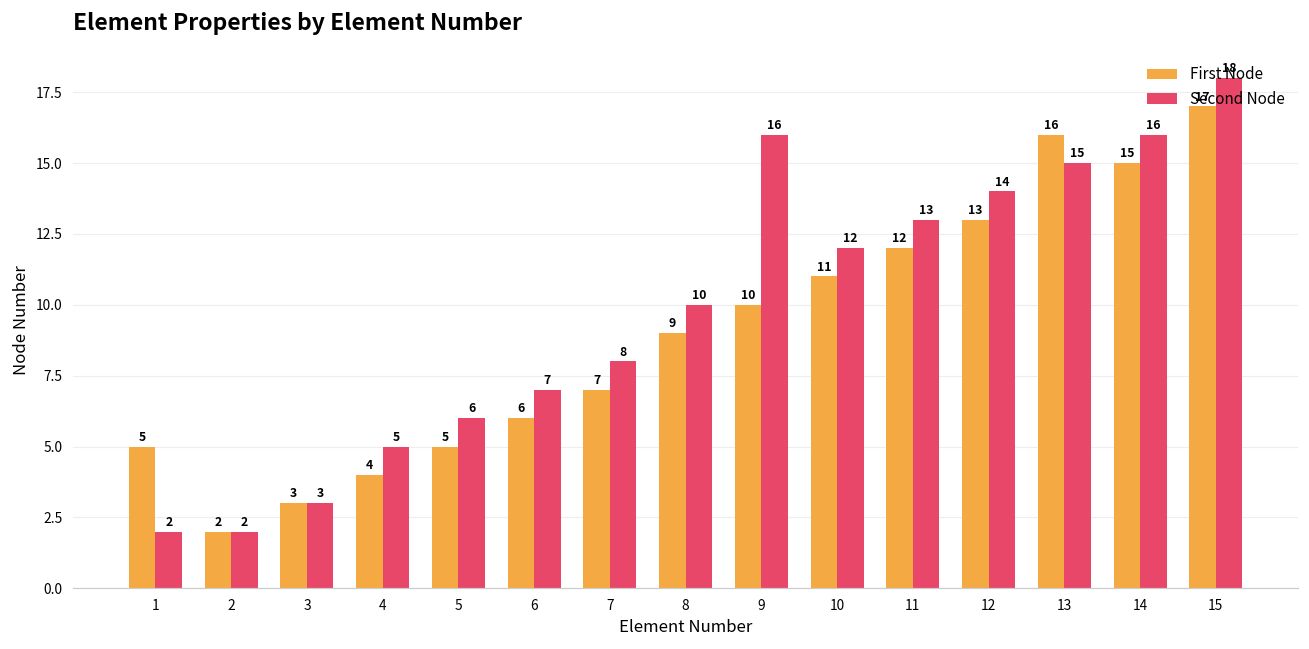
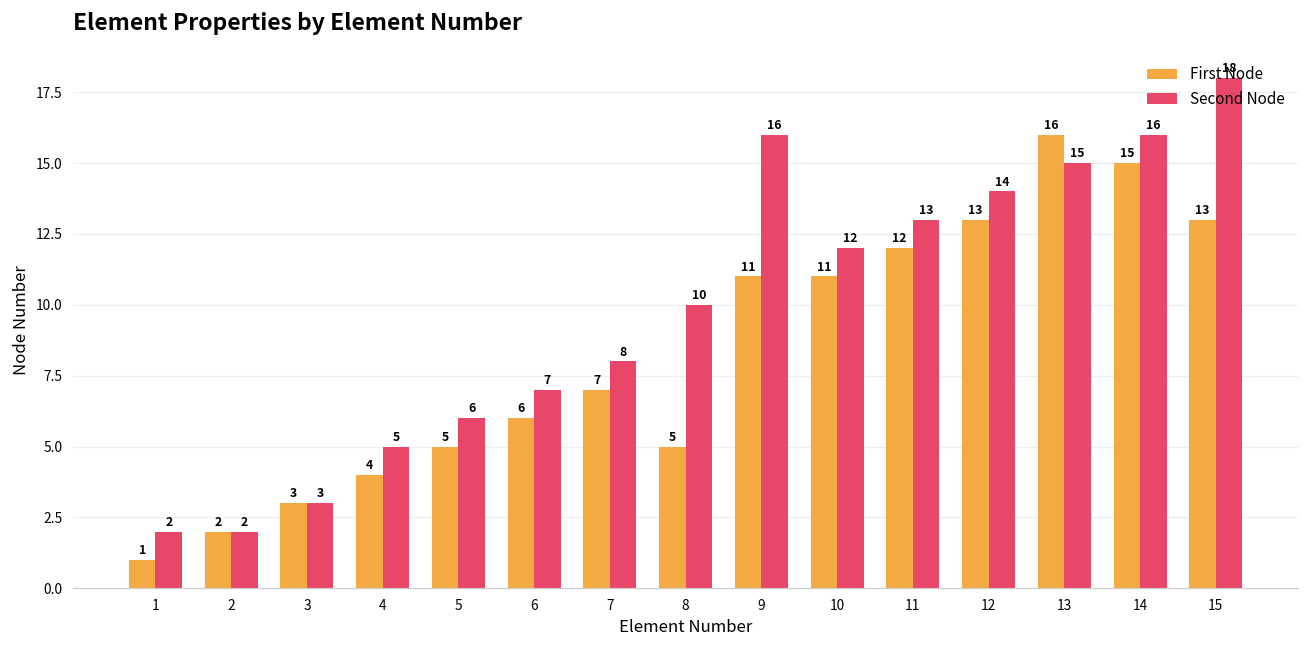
  {
    "First Node": {
-     "1": 5,
+     "1": 1,
      "2": 2,
      "3": 3,
      "4": 4,
      "5": 5,
      "6": 6,
      "7": 7,
-     "8": 9,
-     "9": 10,
+     "8": 5,
+     "9": 11,
      "10": 11,
      "11": 12,
      "12": 13,
      "13": 16,
      "14": 15,
-     "15": 17
+     "15": 13
    },
    "Second Node": {
      "1": 2,
      "2": 2,
      "3": 3,
      "4": 5,
      "5": 6,
      "6": 7,
      "7": 8,
      "8": 10,
      "9": 16,
      "10": 12,
      "11": 13,
      "12": 14,
      "13": 15,
      "14": 16,
      "15": 18
    }
  }
